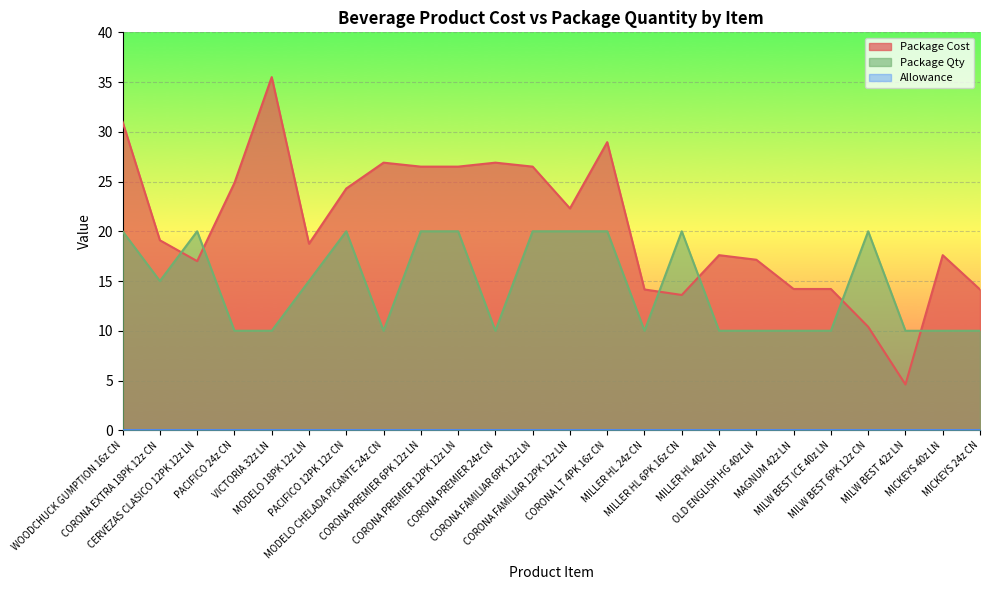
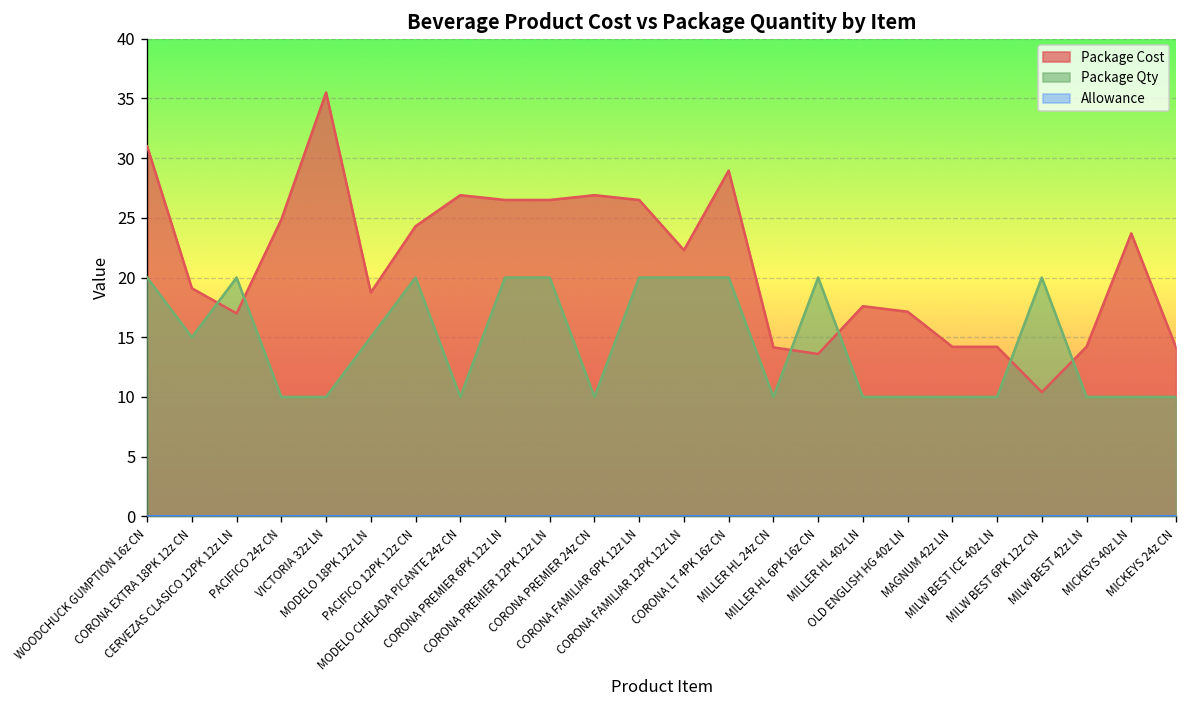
  {
    "Package Cost": {
      "WOODCHUCK GUMPTION 16z CN": 31,
      "CORONA EXTRA 18PK 12z CN": 19,
      "CERVEZAS CLASICO 12PK 12z LN": 17,
      "PACIFICO 24z CN": 25,
      "VICTORIA 32z LN": 36,
      "MODELO 18PK 12z LN": 19,
      "PACIFICO 12PK 12z CN": 24,
      "MODELO CHELADA PICANTE 24z CN": 27,
      "CORONA PREMIER 6PK 12z LN": 27,
      "CORONA PREMIER 12PK 12z LN": 27,
      "CORONA PREMIER 24z CN": 27,
      "CORONA FAMILIAR 6PK 12z LN": 27,
      "CORONA FAMILIAR 12PK 12z LN": 22,
      "CORONA LT 4PK 16z CN": 29,
      "MILLER HL 24z CN": 14,
      "MILLER HL 6PK 16z CN": 14,
      "MILLER HL 40z LN": 18,
      "OLD ENGLISH HG 40z LN": 17,
      "MAGNUM 42z LN": 14,
      "MILW BEST ICE 40z LN": 14,
      "MILW BEST 6PK 12z CN": 10,
-     "MILW BEST 42z LN": 5,
-     "MICKEYS 40z LN": 18,
+     "MILW BEST 42z LN": 14,
+     "MICKEYS 40z LN": 24,
      "MICKEYS 24z CN": 14
    },
    "Package Qty": {
      "WOODCHUCK GUMPTION 16z CN": 20,
      "CORONA EXTRA 18PK 12z CN": 15,
      "CERVEZAS CLASICO 12PK 12z LN": 20,
      "PACIFICO 24z CN": 10,
      "VICTORIA 32z LN": 10,
      "MODELO 18PK 12z LN": 15,
      "PACIFICO 12PK 12z CN": 20,
      "MODELO CHELADA PICANTE 24z CN": 10,
      "CORONA PREMIER 6PK 12z LN": 20,
      "CORONA PREMIER 12PK 12z LN": 20,
      "CORONA PREMIER 24z CN": 10,
      "CORONA FAMILIAR 6PK 12z LN": 20,
      "CORONA FAMILIAR 12PK 12z LN": 20,
      "CORONA LT 4PK 16z CN": 20,
      "MILLER HL 24z CN": 10,
      "MILLER HL 6PK 16z CN": 20,
      "MILLER HL 40z LN": 10,
      "OLD ENGLISH HG 40z LN": 10,
      "MAGNUM 42z LN": 10,
      "MILW BEST ICE 40z LN": 10,
      "MILW BEST 6PK 12z CN": 20,
      "MILW BEST 42z LN": 10,
      "MICKEYS 40z LN": 10,
      "MICKEYS 24z CN": 10
    },
    "Allowance": {
      "WOODCHUCK GUMPTION 16z CN": 0,
      "CORONA EXTRA 18PK 12z CN": 0,
      "CERVEZAS CLASICO 12PK 12z LN": 0,
      "PACIFICO 24z CN": 0,
      "VICTORIA 32z LN": 0,
      "MODELO 18PK 12z LN": 0,
      "PACIFICO 12PK 12z CN": 0,
      "MODELO CHELADA PICANTE 24z CN": 0,
      "CORONA PREMIER 6PK 12z LN": 0,
      "CORONA PREMIER 12PK 12z LN": 0,
      "CORONA PREMIER 24z CN": 0,
      "CORONA FAMILIAR 6PK 12z LN": 0,
      "CORONA FAMILIAR 12PK 12z LN": 0,
      "CORONA LT 4PK 16z CN": 0,
      "MILLER HL 24z CN": 0,
      "MILLER HL 6PK 16z CN": 0,
      "MILLER HL 40z LN": 0,
      "OLD ENGLISH HG 40z LN": 0,
      "MAGNUM 42z LN": 0,
      "MILW BEST ICE 40z LN": 0,
      "MILW BEST 6PK 12z CN": 0,
      "MILW BEST 42z LN": 0,
      "MICKEYS 40z LN": 0,
      "MICKEYS 24z CN": 0
    }
  }
